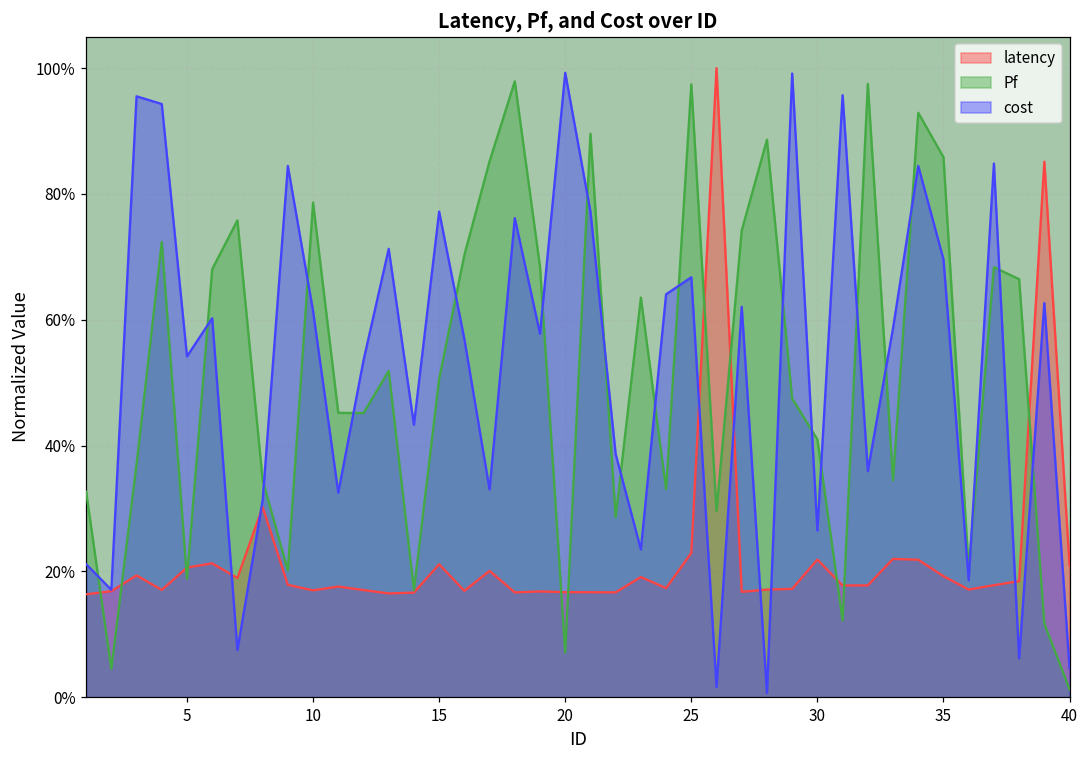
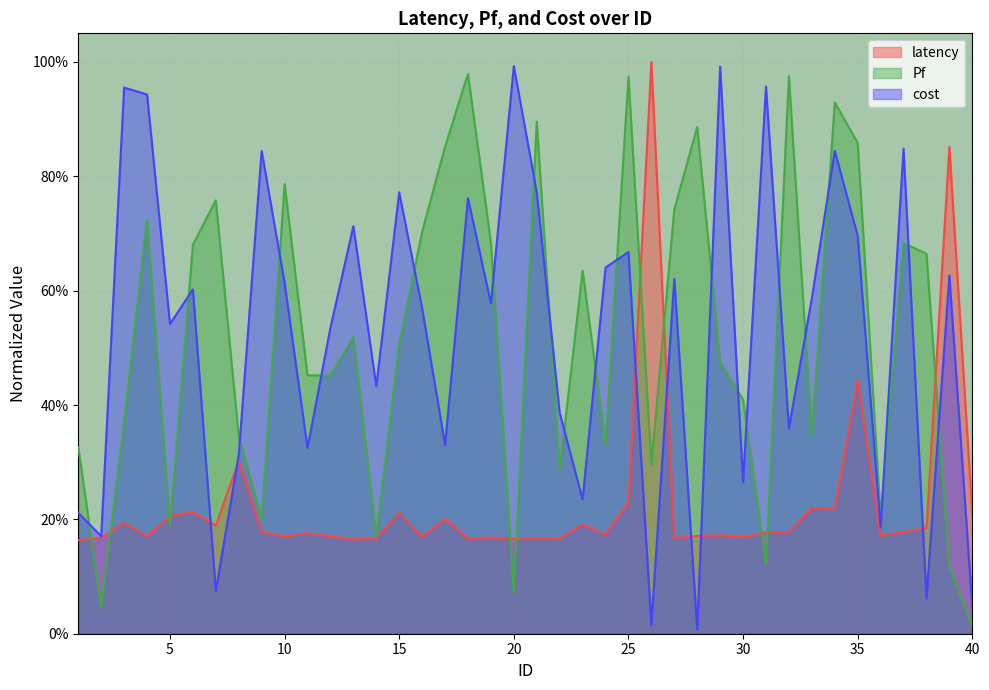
  {
    "latency": {
      "5": "21%",
      "10": "17%",
      "15": "21%",
      "20": "17%",
      "25": "23%",
-     "30": "22%",
-     "35": "19%",
+     "30": "17%",
+     "35": "44%",
      "40": "21%"
    },
    "Pf": {
      "5": "19%",
      "10": "79%",
      "15": "51%",
      "20": "7%",
      "25": "97%",
      "30": "41%",
      "35": "86%",
      "40": "1%"
    },
    "cost": {
      "5": "54%",
      "10": "61%",
      "15": "77%",
      "20": "99%",
      "25": "67%",
      "30": "26%",
      "35": "70%",
      "40": "5%"
    }
  }
